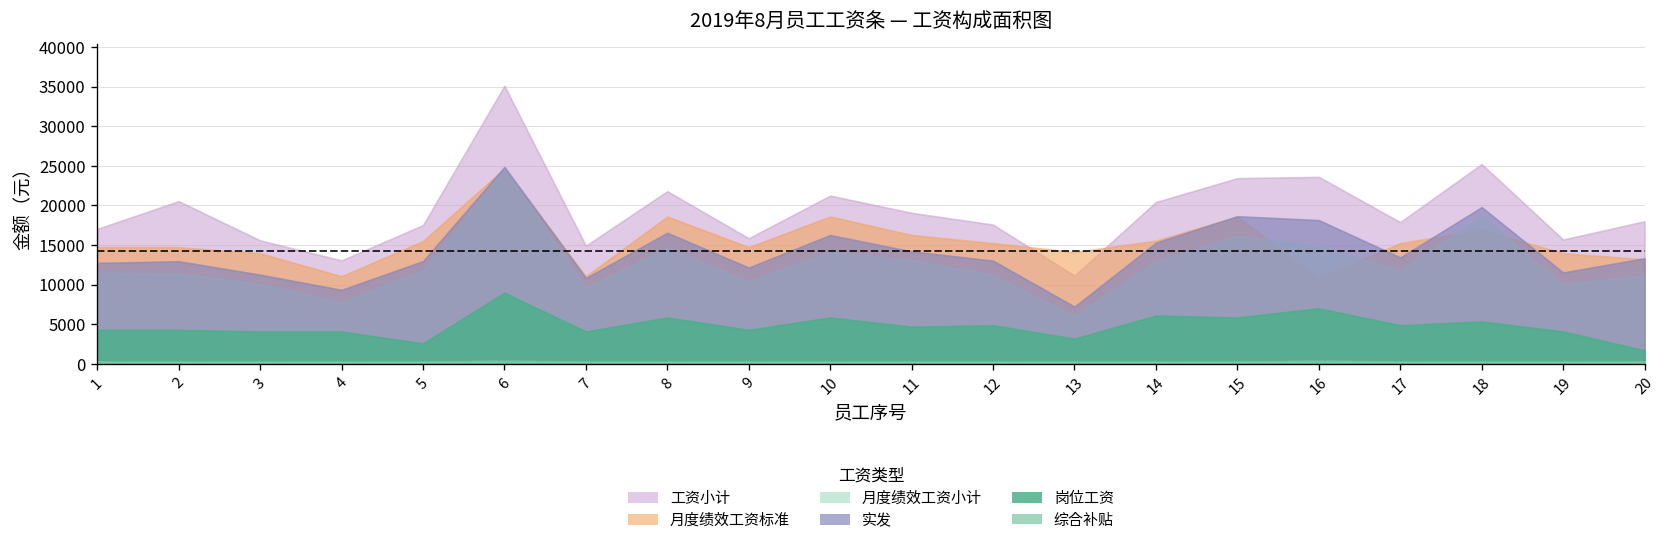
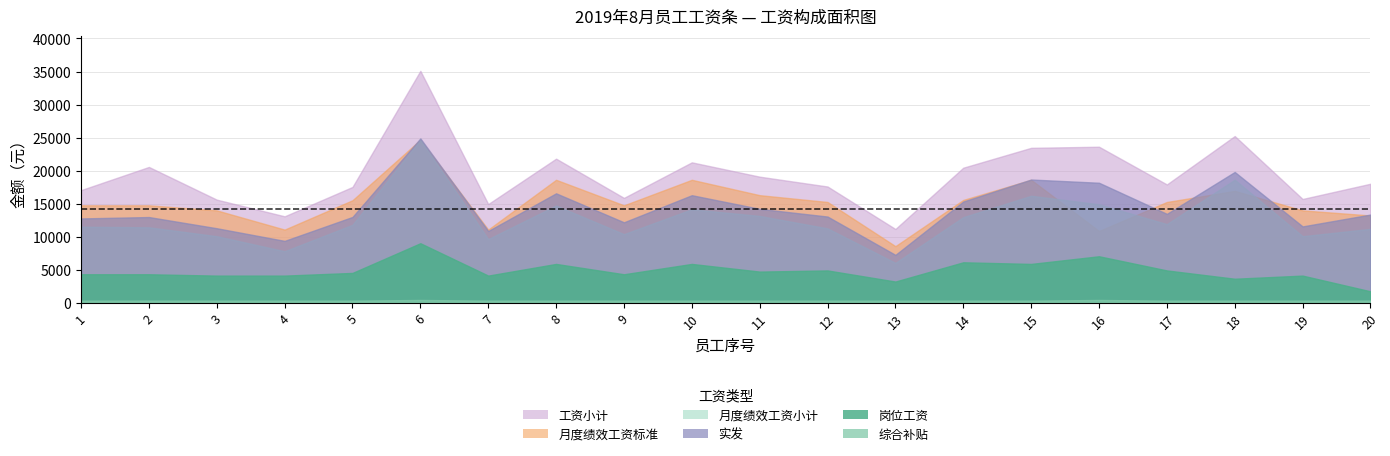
  {
    "工资小计": {
      "1": 17000,
      "2": 21000,
      "3": 16000,
      "4": 13000,
      "5": 18000,
      "6": 35000,
      "7": 15000,
      "8": 22000,
      "9": 16000,
      "10": 21000,
      "11": 19000,
      "12": 18000,
      "13": 11000,
      "14": 20000,
      "15": 23000,
      "16": 24000,
      "17": 18000,
      "18": 25000,
      "19": 16000,
      "20": 18000
    },
    "月度绩效工资标准": {
      "1": 15000,
      "2": 15000,
      "3": 14000,
      "4": 11000,
      "5": 16000,
      "8": 19000,
      "9": 15000,
      "10": 19000,
      "11": 16000,
      "12": 15000,
-     "13": 14000,
+     "13": 9000,
      "16": 11000,
      "17": 15000,
      "18": 17000,
      "19": 14000
    },
    "实发": {
      "1": 13000,
      "2": 13000,
      "3": 11000,
      "4": 9000,
      "5": 13000,
      "8": 17000,
      "9": 12000,
      "10": 16000,
      "11": 14000,
      "12": 13000,
      "13": 7000,
      "16": 18000,
      "17": 13000,
      "18": 20000,
      "19": 12000
    },
    "岗位工资": {
      "1": 4000,
      "2": 4000,
      "3": 4000,
      "4": 4000,
-     "5": 3000,
+     "5": 4000,
      "6": 9000,
      "7": 4000,
      "8": 6000,
      "9": 4000,
      "10": 6000,
      "11": 5000,
      "12": 5000,
      "13": 3000,
      "14": 6000,
      "15": 6000,
      "16": 7000,
      "17": 5000,
-     "18": 5000,
+     "18": 4000,
      "19": 4000,
      "20": 2000
    }
  }
